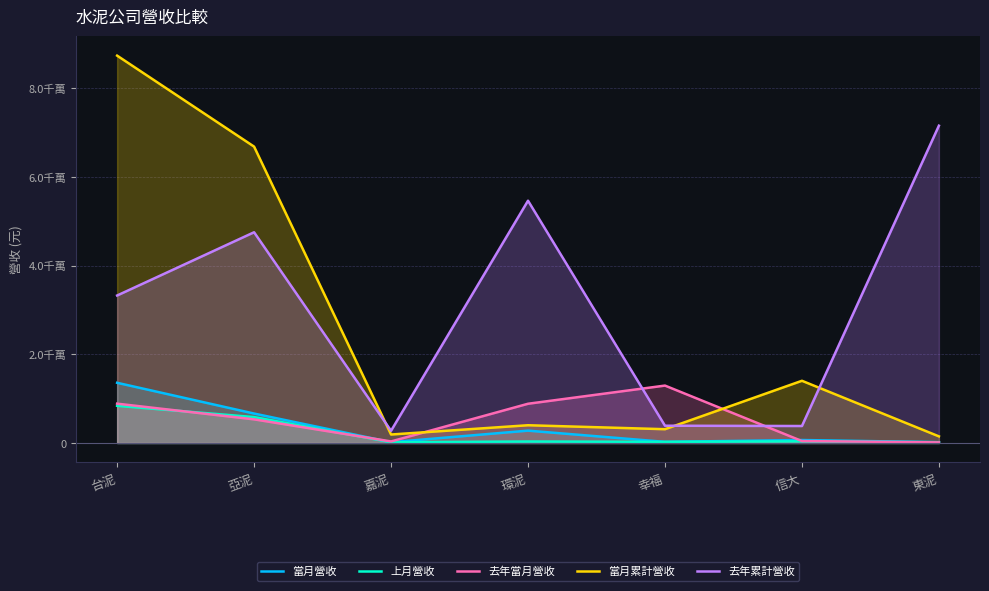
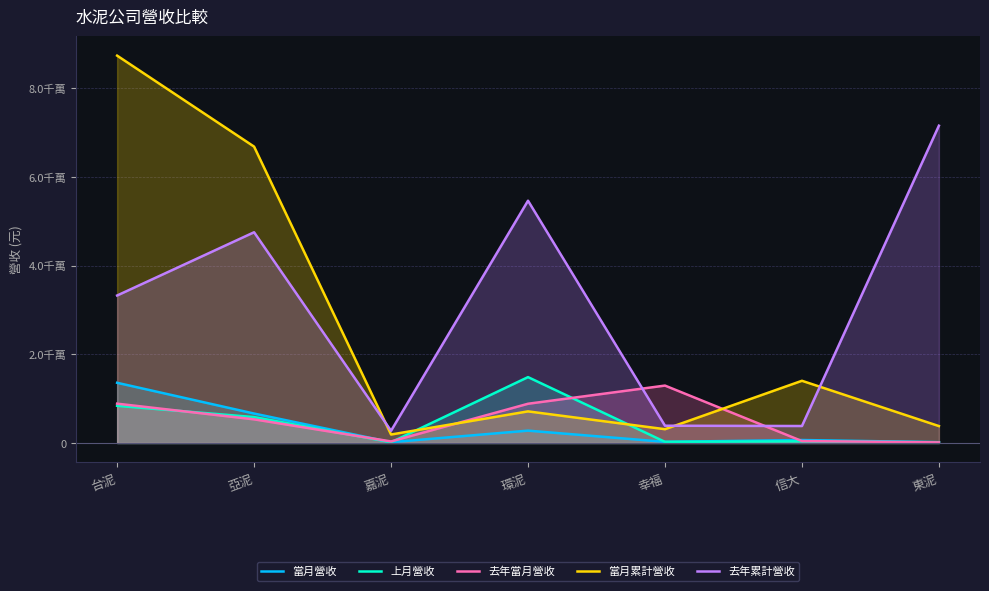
  {
    "當月營收": {
      "台泥": "1.4千萬",
      "亞泥": "0.7千萬",
      "環泥": "0.3千萬"
    },
    "上月營收": {
-     "環泥": "0.0千萬"
+     "環泥": "1.5千萬"
    },
    "去年當月營收": {
      "環泥": "0.9千萬",
      "幸福": "1.3千萬"
    },
    "當月累計營收": {
      "台泥": "8.7千萬",
      "亞泥": "6.7千萬",
      "嘉泥": "0.2千萬",
-     "環泥": "0.4千萬",
+     "環泥": "0.7千萬",
      "幸福": "0.3千萬",
      "信大": "1.4千萬",
-     "東泥": "0.1千萬"
+     "東泥": "0.4千萬"
    },
    "去年累計營收": {
      "台泥": "3.3千萬",
      "亞泥": "4.8千萬",
      "嘉泥": "0.3千萬",
      "環泥": "5.5千萬",
      "幸福": "0.4千萬",
      "信大": "0.4千萬",
      "東泥": "7.2千萬"
    }
  }
